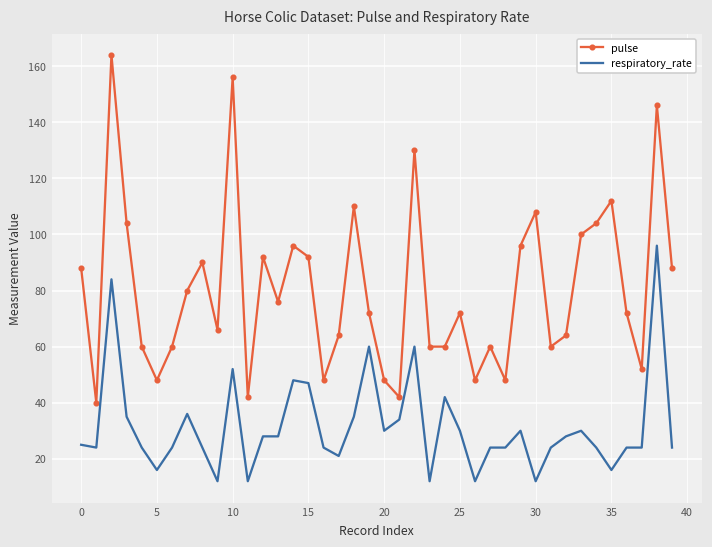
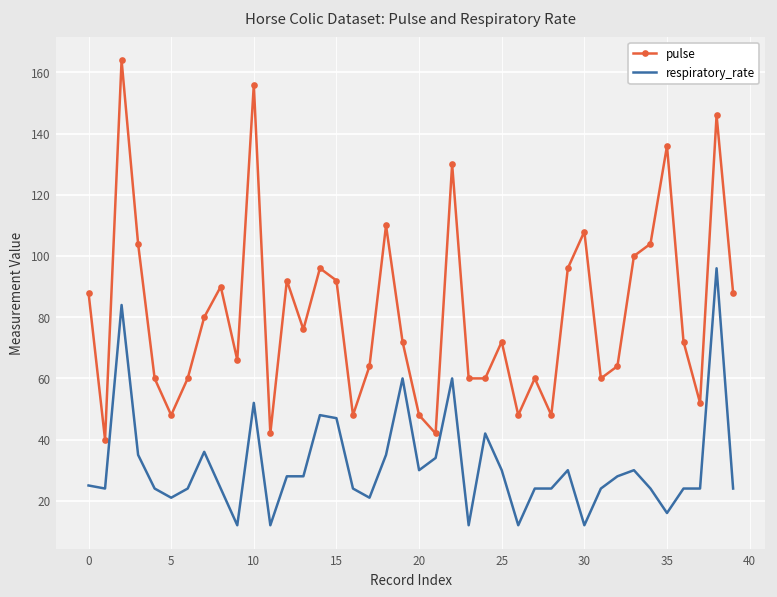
  {
    "pulse": {
      "0": 88,
      "5": 48,
      "10": 156,
      "15": 92,
      "20": 48,
      "25": 72,
      "30": 108,
-     "35": 112
+     "35": 136
    },
    "respiratory_rate": {
      "0": 25,
-     "5": 16,
+     "5": 21,
      "10": 52,
      "15": 47,
      "20": 30,
      "25": 30,
      "30": 12,
      "35": 16
    }
  }
